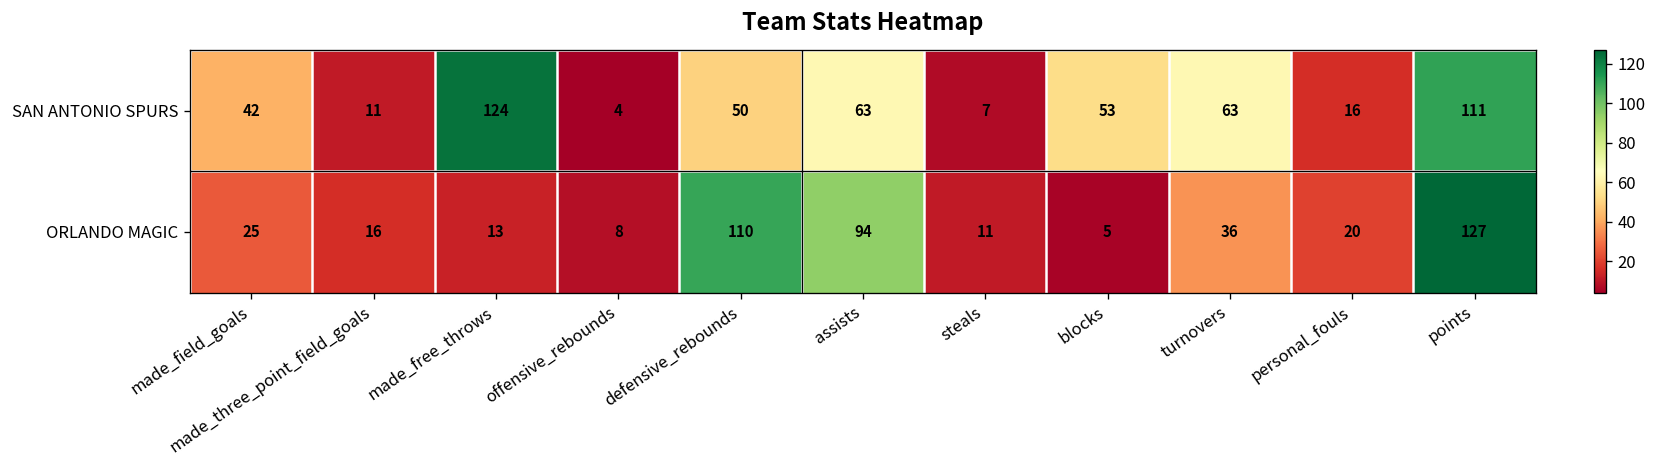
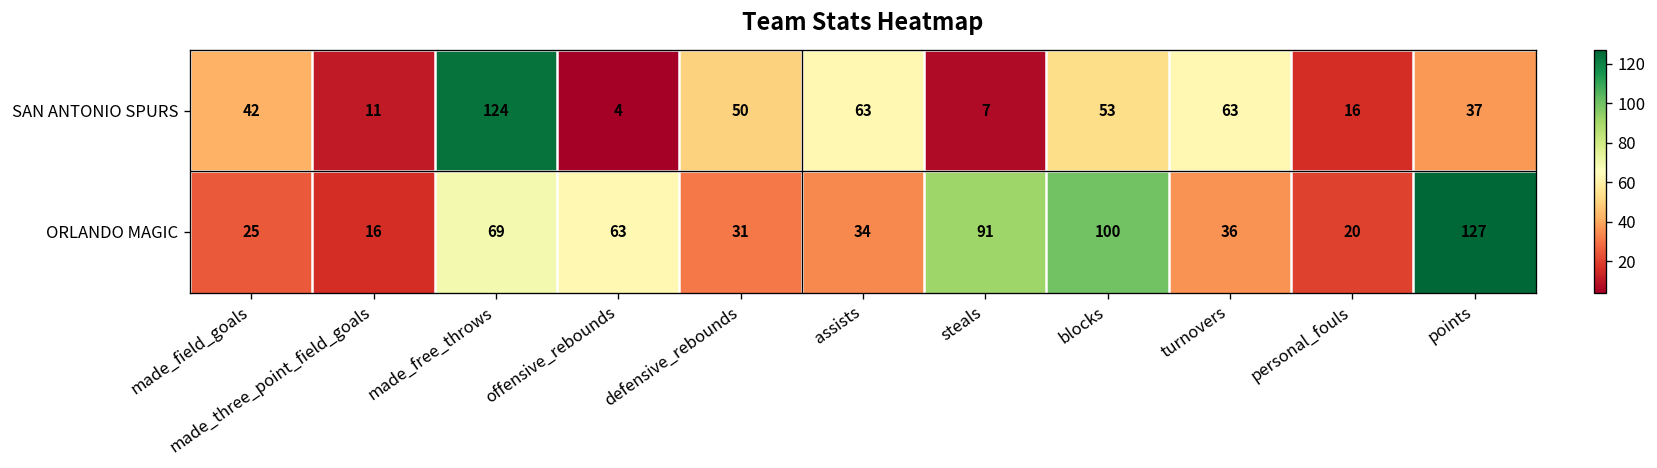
  {
    "SAN ANTONIO SPURS": {
      "made_field_goals": 42,
      "made_three_point_field_goals": 11,
      "made_free_throws": 124,
      "offensive_rebounds": 4,
      "defensive_rebounds": 50,
      "assists": 63,
      "steals": 7,
      "blocks": 53,
      "turnovers": 63,
      "personal_fouls": 16,
-     "points": 111
+     "points": 37
    },
    "ORLANDO MAGIC": {
      "made_field_goals": 25,
      "made_three_point_field_goals": 16,
-     "made_free_throws": 13,
-     "offensive_rebounds": 8,
-     "defensive_rebounds": 110,
-     "assists": 94,
-     "steals": 11,
-     "blocks": 5,
+     "made_free_throws": 69,
+     "offensive_rebounds": 63,
+     "defensive_rebounds": 31,
+     "assists": 34,
+     "steals": 91,
+     "blocks": 100,
      "turnovers": 36,
      "personal_fouls": 20,
      "points": 127
    }
  }
